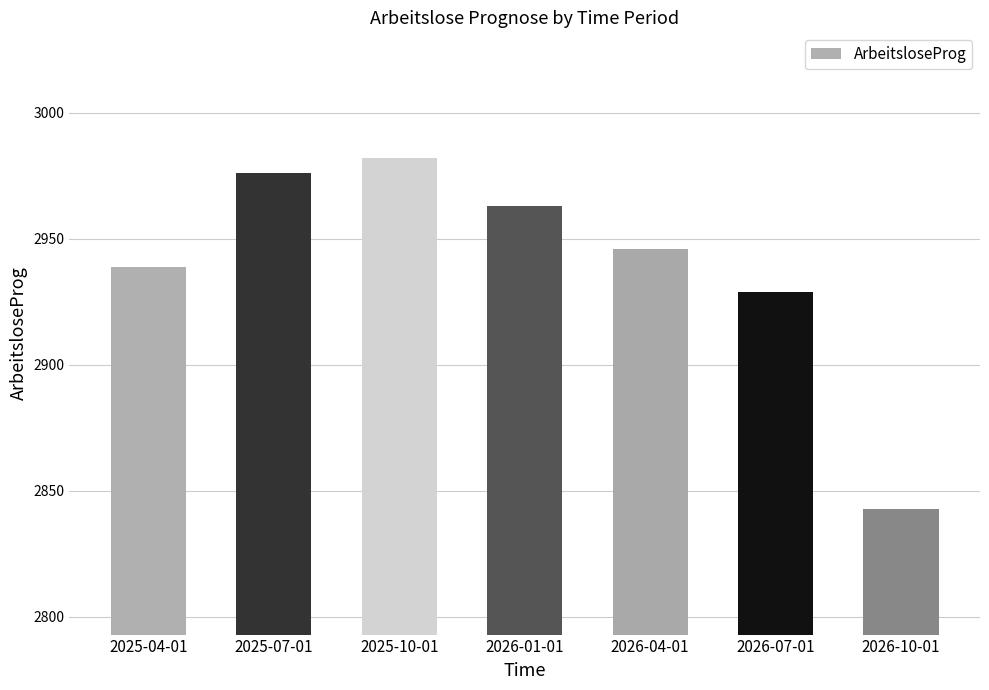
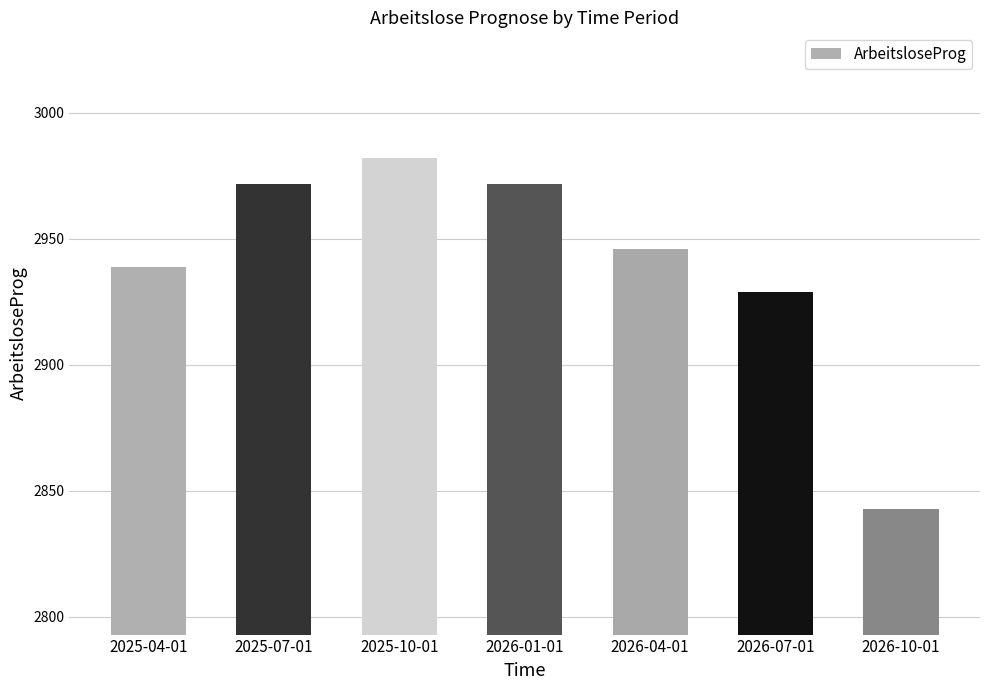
  {
    "2025-04-01": 2939,
-   "2025-07-01": 2976,
+   "2025-07-01": 2972,
    "2025-10-01": 2982,
-   "2026-01-01": 2963,
+   "2026-01-01": 2972,
    "2026-04-01": 2946,
    "2026-07-01": 2929,
    "2026-10-01": 2843
  }
